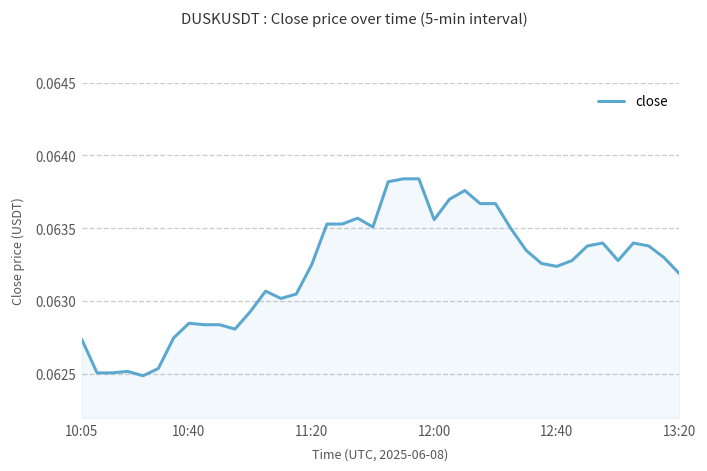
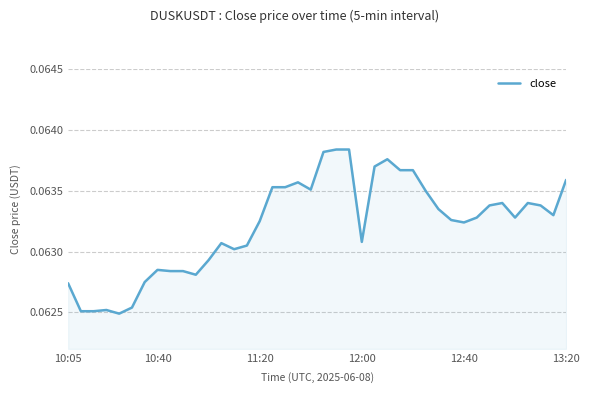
  {
    "10:05": 0.06274,
    "10:40": 0.06285,
    "11:20": 0.06325,
-   "12:00": 0.06356,
+   "12:00": 0.06308,
    "12:40": 0.06324,
-   "13:20": 0.06319
+   "13:20": 0.06359
  }
